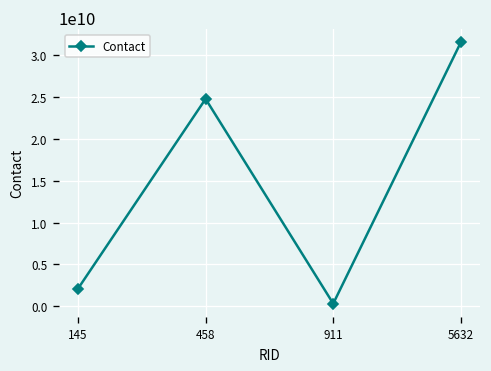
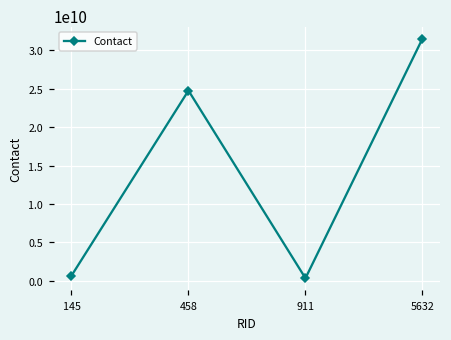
  {
-   "145": 2000000000,
+   "145": 1000000000,
    "458": 25000000000,
    "911": 0,
    "5632": 32000000000
  }
